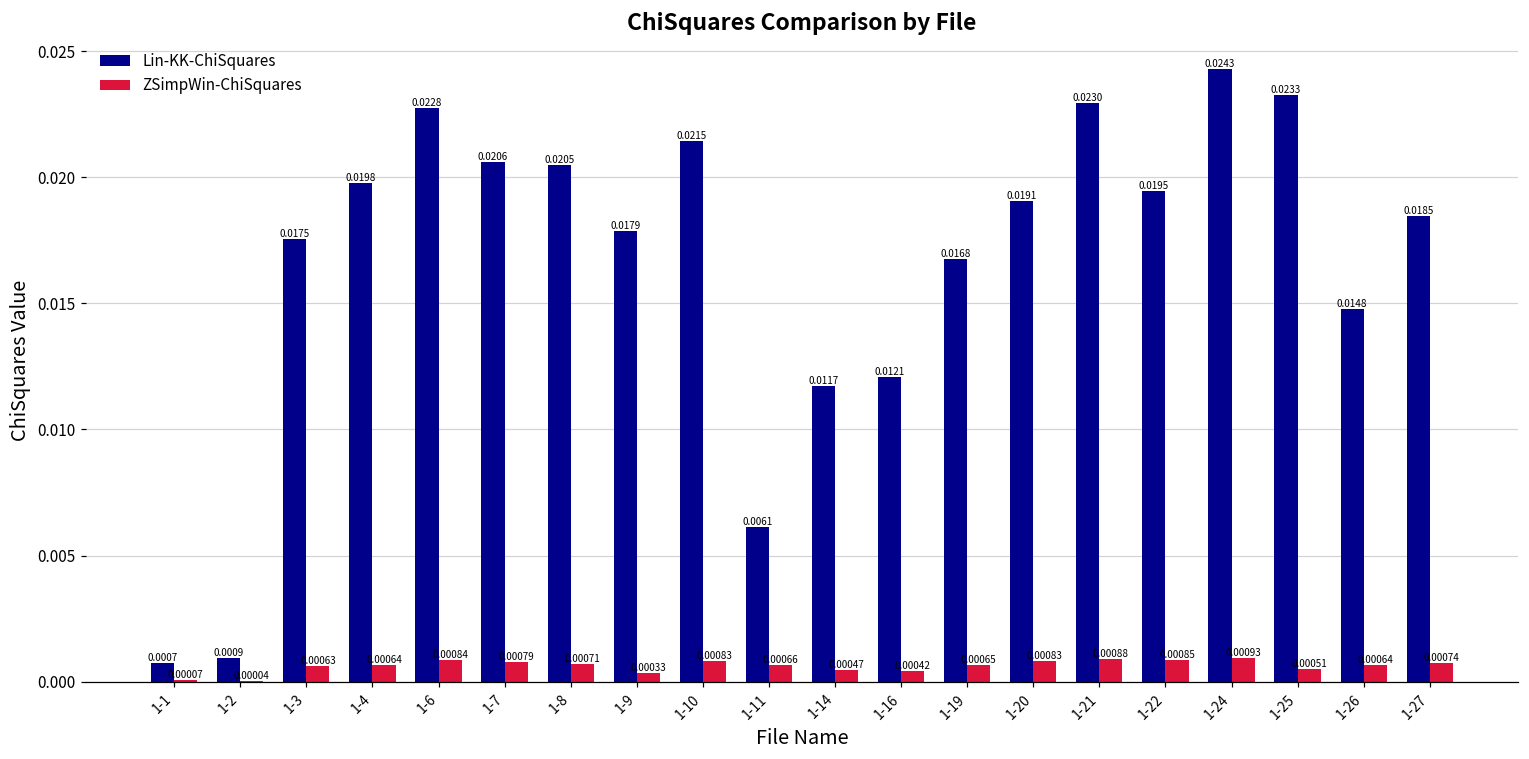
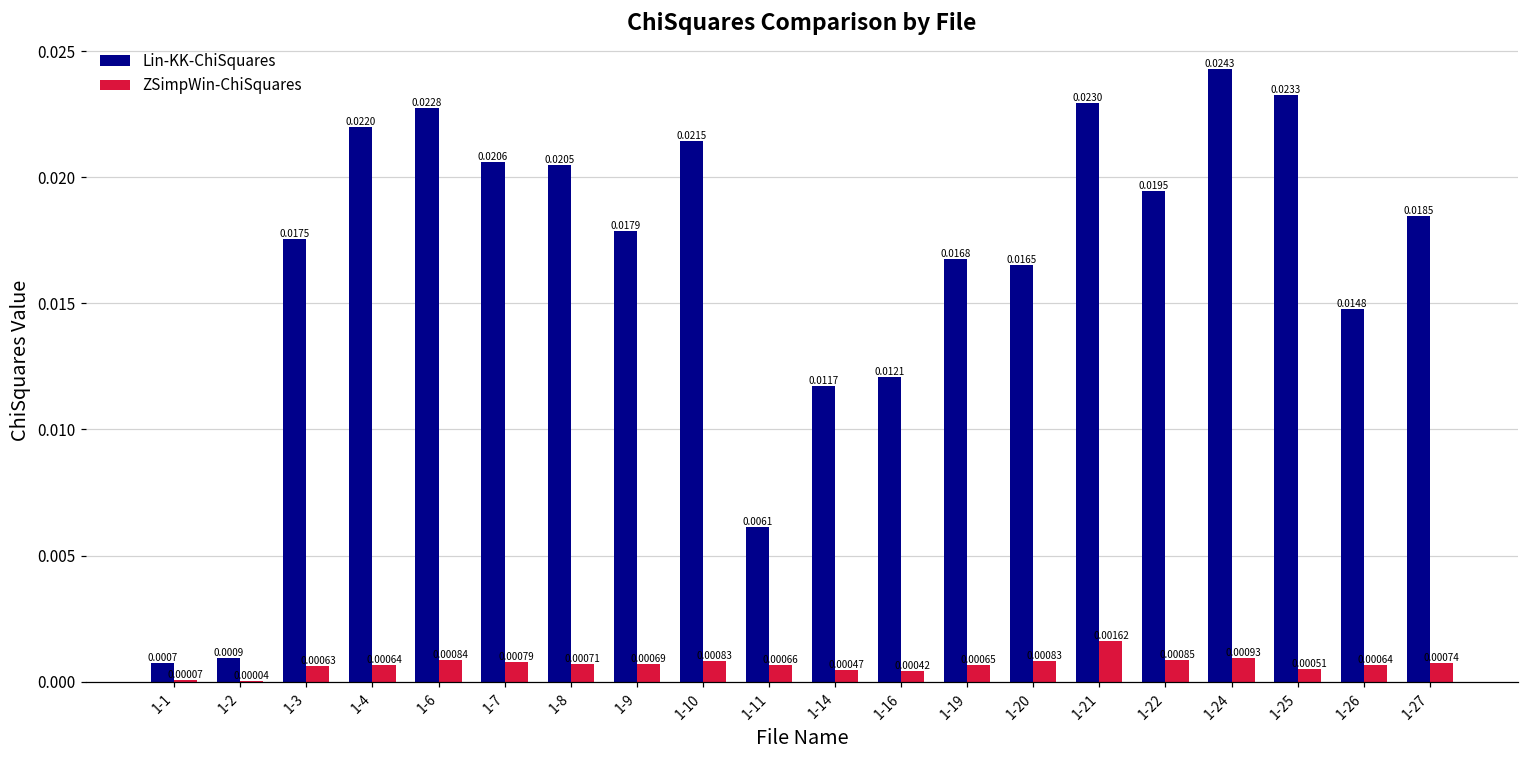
  {
    "Lin-KK-ChiSquares": {
      "1-1": 0.0007,
      "1-2": 0.0009,
      "1-3": 0.0175,
-     "1-4": 0.0198,
+     "1-4": 0.0220,
      "1-6": 0.0228,
      "1-7": 0.0206,
      "1-8": 0.0205,
      "1-9": 0.0179,
      "1-10": 0.0215,
      "1-11": 0.0061,
      "1-14": 0.0117,
      "1-16": 0.0121,
      "1-19": 0.0168,
-     "1-20": 0.0191,
+     "1-20": 0.0165,
      "1-21": 0.0230,
      "1-22": 0.0195,
      "1-24": 0.0243,
      "1-25": 0.0233,
      "1-26": 0.0148,
      "1-27": 0.0185
    },
    "ZSimpWin-ChiSquares": {
      "1-1": 0.00007,
      "1-2": 0.00004,
      "1-3": 0.00063,
      "1-4": 0.00064,
      "1-6": 0.00084,
      "1-7": 0.00079,
      "1-8": 0.00071,
-     "1-9": 0.00033,
+     "1-9": 0.00069,
      "1-10": 0.00083,
      "1-11": 0.00066,
      "1-14": 0.00047,
      "1-16": 0.00042,
      "1-19": 0.00065,
      "1-20": 0.00083,
-     "1-21": 0.00088,
+     "1-21": 0.00162,
      "1-22": 0.00085,
      "1-24": 0.00093,
      "1-25": 0.00051,
      "1-26": 0.00064,
      "1-27": 0.00074
    }
  }
